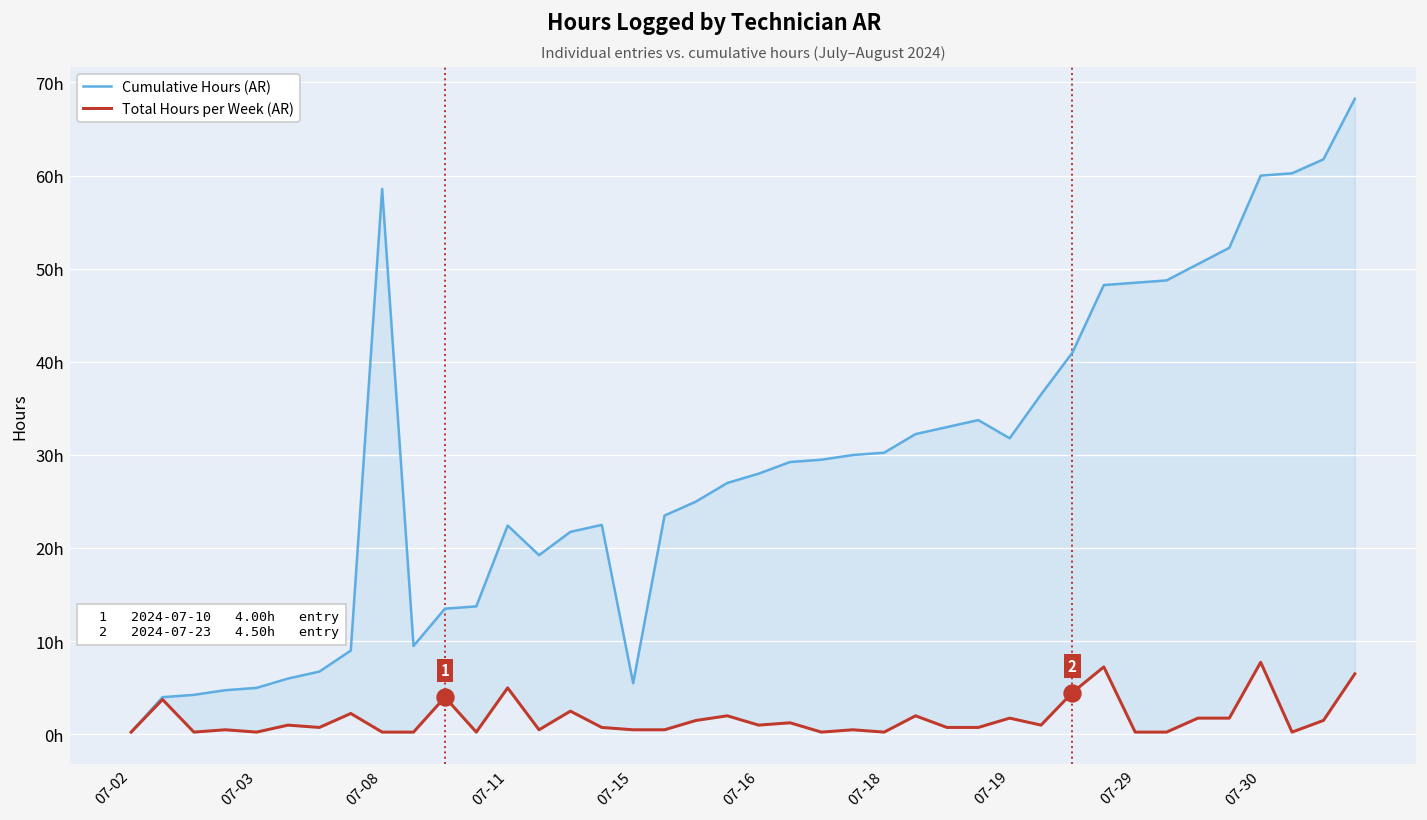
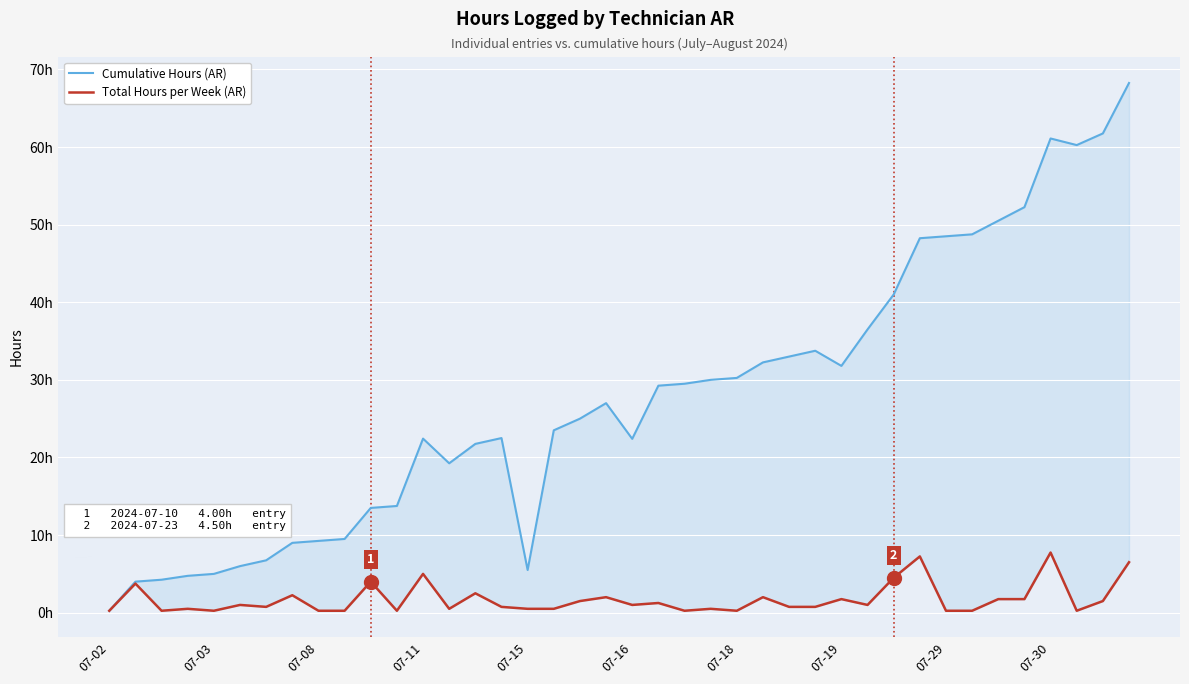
  {
    "Cumulative Hours (AR)": {
      "07-03": "5h",
-     "07-08": "59h",
+     "07-08": "9h",
      "07-11": "22h",
      "07-15": "6h",
-     "07-16": "28h",
+     "07-16": "22h",
      "07-18": "30h",
      "07-19": "32h",
      "07-29": "49h",
-     "07-30": "60h"
+     "07-30": "61h"
    }
  }
